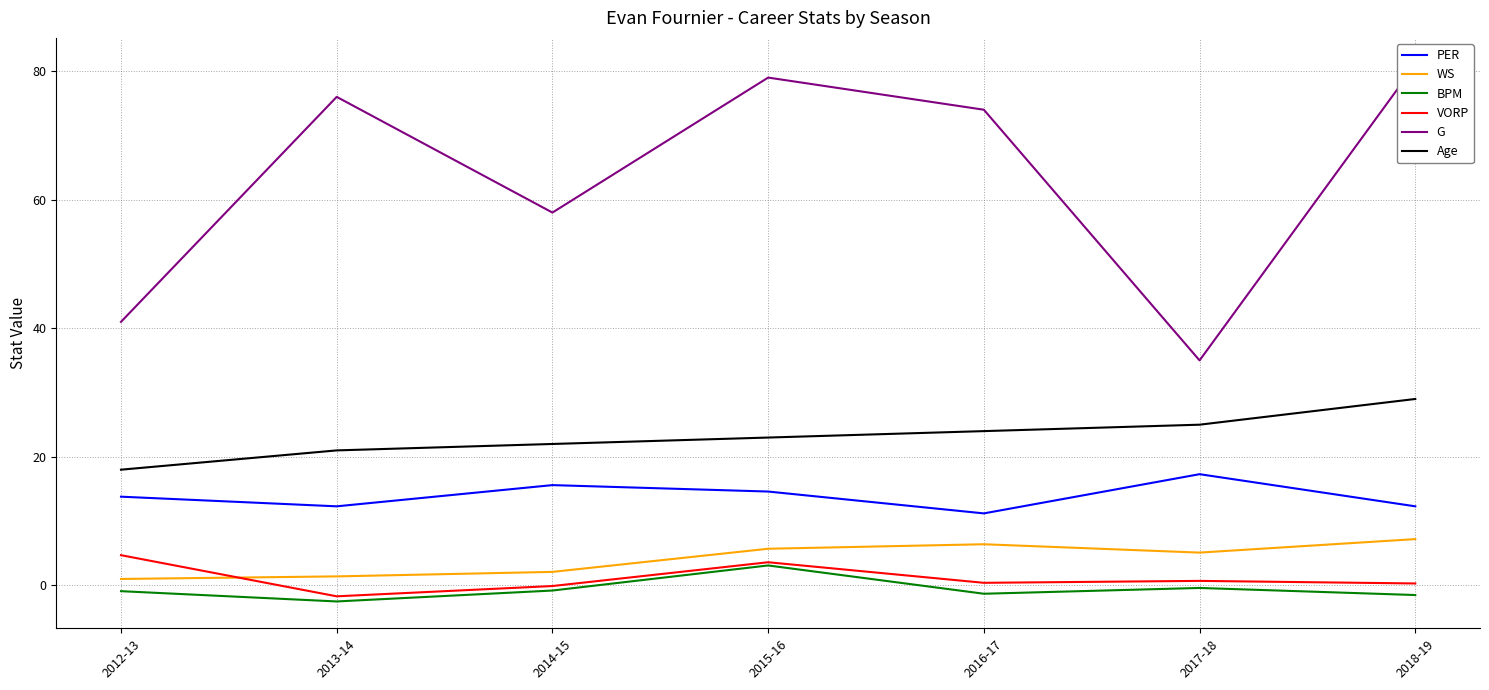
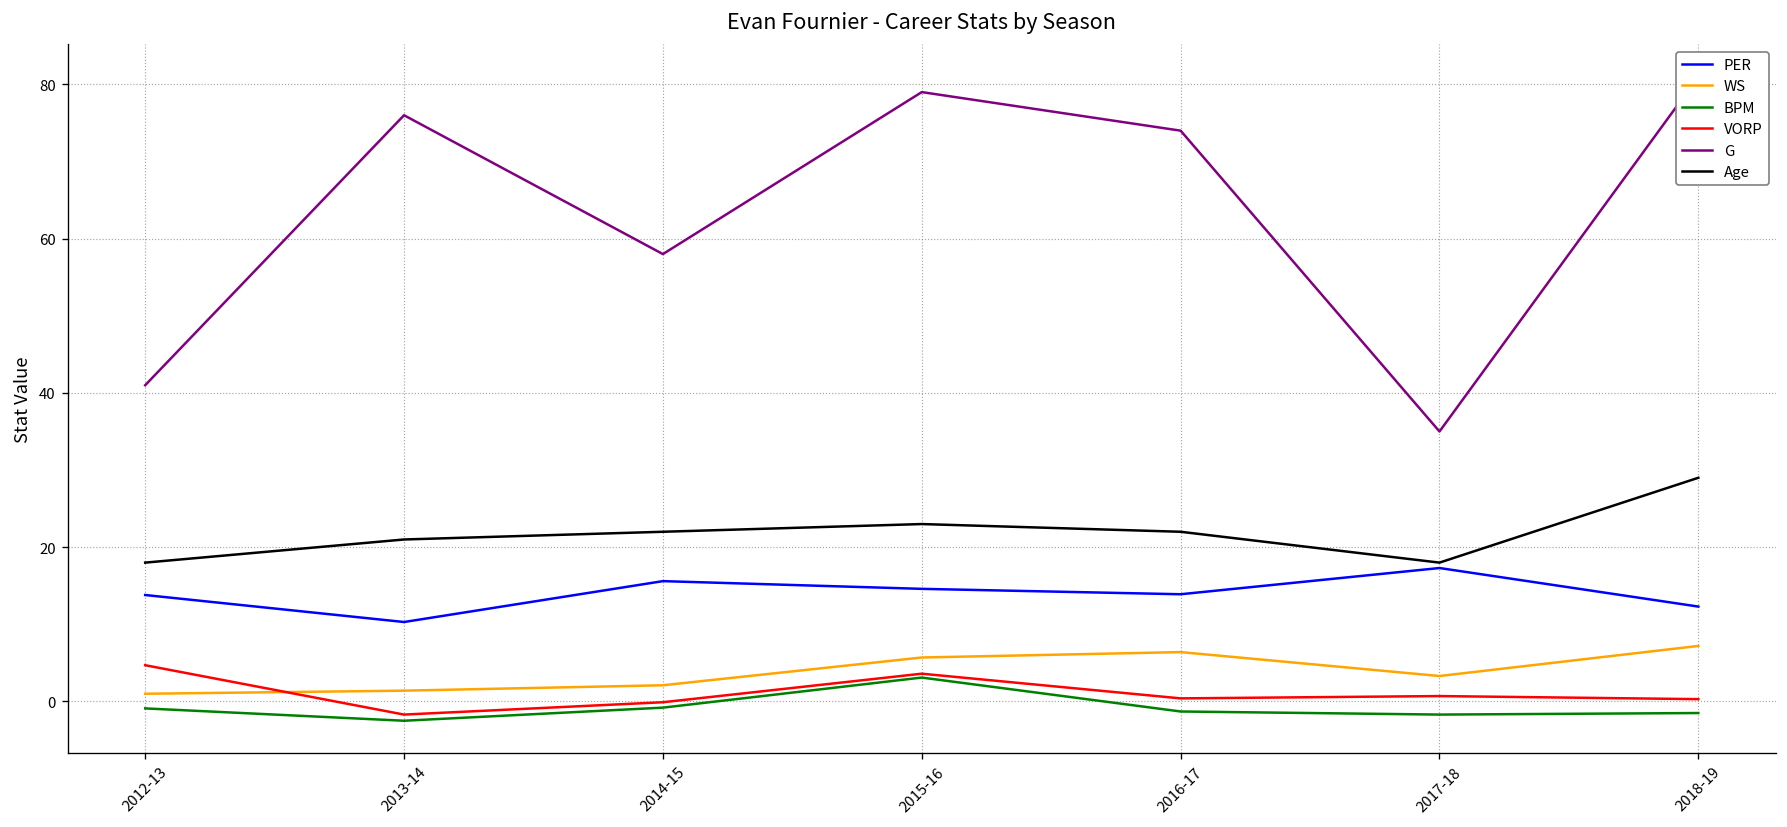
  {
    "PER": {
      "2012-13": 14,
-     "2013-14": 12,
+     "2013-14": 10,
      "2014-15": 16,
      "2015-16": 15,
-     "2016-17": 11,
+     "2016-17": 14,
      "2017-18": 17,
      "2018-19": 12
    },
    "WS": {
      "2012-13": 1,
      "2013-14": 1,
      "2014-15": 2,
      "2015-16": 6,
      "2016-17": 6,
-     "2017-18": 5,
+     "2017-18": 3,
      "2018-19": 7
    },
    "BPM": {
      "2012-13": -1,
      "2013-14": -3,
      "2014-15": -1,
      "2015-16": 3,
      "2016-17": -1,
-     "2017-18": 0,
+     "2017-18": -2,
      "2018-19": -2
    },
    "VORP": {
      "2012-13": 5,
      "2013-14": -2,
      "2014-15": 0,
      "2015-16": 4,
      "2016-17": 0,
      "2017-18": 1,
      "2018-19": 0
    },
    "G": {
      "2012-13": 41,
      "2013-14": 76,
      "2014-15": 58,
      "2015-16": 79,
      "2016-17": 74,
      "2017-18": 35
    },
    "Age": {
      "2012-13": 18,
      "2013-14": 21,
      "2014-15": 22,
      "2015-16": 23,
-     "2016-17": 24,
-     "2017-18": 25,
+     "2016-17": 22,
+     "2017-18": 18,
      "2018-19": 29
    }
  }
